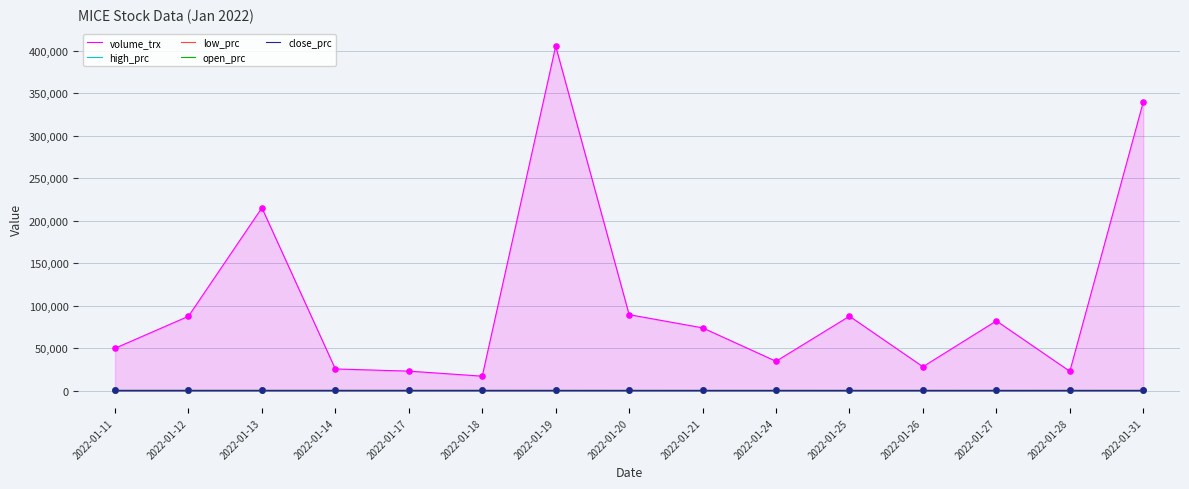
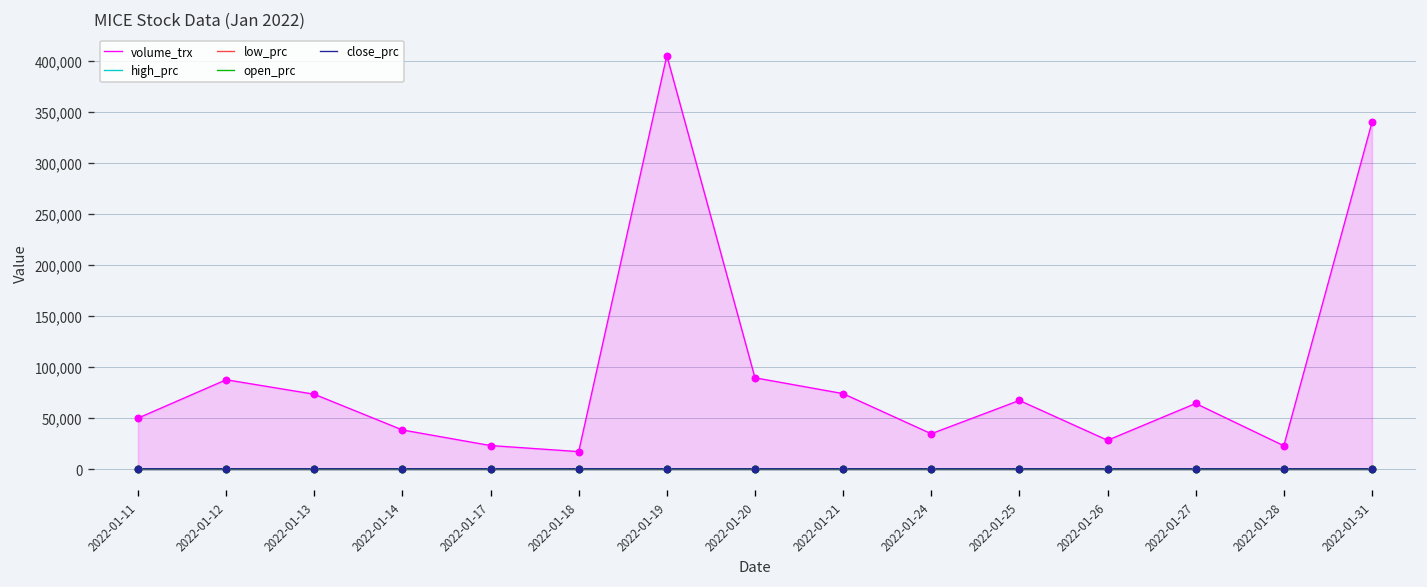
  {
    "volume_trx": {
      "2022-01-11": "50,000",
      "2022-01-12": "90,000",
-     "2022-01-13": "220,000",
-     "2022-01-14": "30,000",
+     "2022-01-13": "70,000",
+     "2022-01-14": "40,000",
      "2022-01-17": "20,000",
      "2022-01-18": "20,000",
      "2022-01-19": "410,000",
      "2022-01-20": "90,000",
      "2022-01-21": "70,000",
      "2022-01-24": "30,000",
-     "2022-01-25": "90,000",
+     "2022-01-25": "70,000",
      "2022-01-26": "30,000",
-     "2022-01-27": "80,000",
+     "2022-01-27": "60,000",
      "2022-01-28": "20,000",
      "2022-01-31": "340,000"
    },
    "close_prc": {
      "2022-01-11": "0",
      "2022-01-12": "0",
      "2022-01-13": "0",
      "2022-01-14": "0",
      "2022-01-17": "0",
      "2022-01-18": "0",
      "2022-01-19": "0",
      "2022-01-20": "0",
      "2022-01-21": "0",
      "2022-01-24": "0",
      "2022-01-25": "0",
      "2022-01-26": "0",
      "2022-01-27": "0",
      "2022-01-28": "0",
      "2022-01-31": "0"
    }
  }
